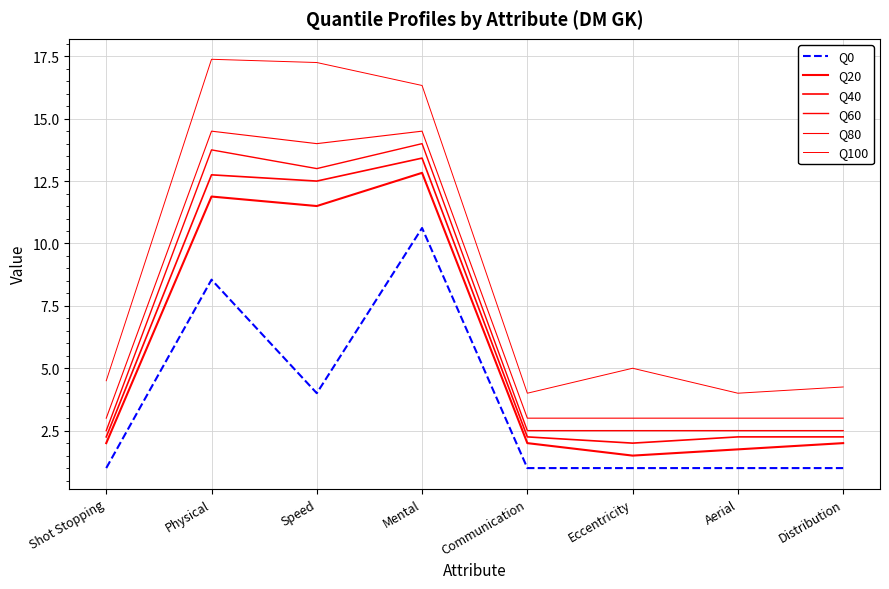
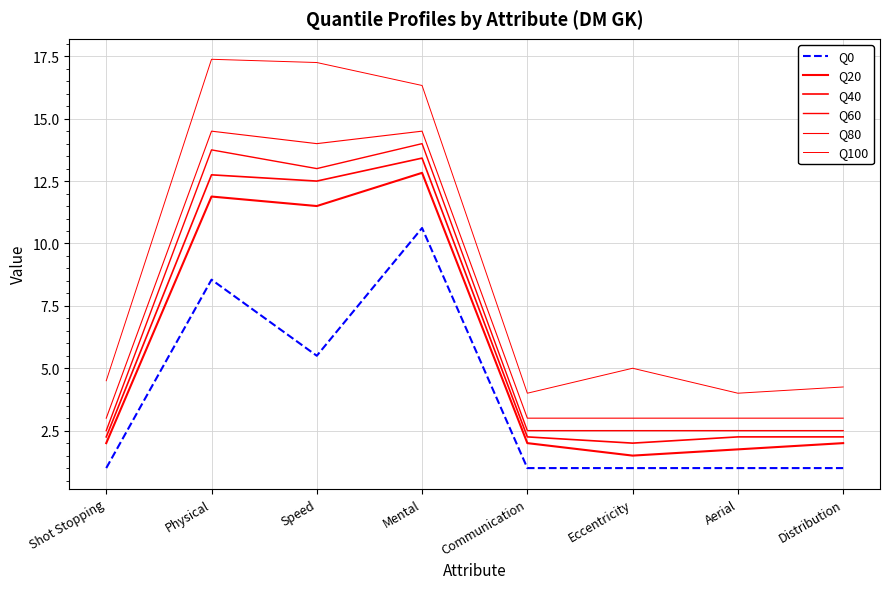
  {
    "Q0": {
      "Shot Stopping": 1.0,
      "Physical": 8.6,
-     "Speed": 4.0,
+     "Speed": 5.5,
      "Mental": 10.6,
      "Communication": 1.0,
      "Eccentricity": 1.0,
      "Aerial": 1.0,
      "Distribution": 1.0
    }
  }
